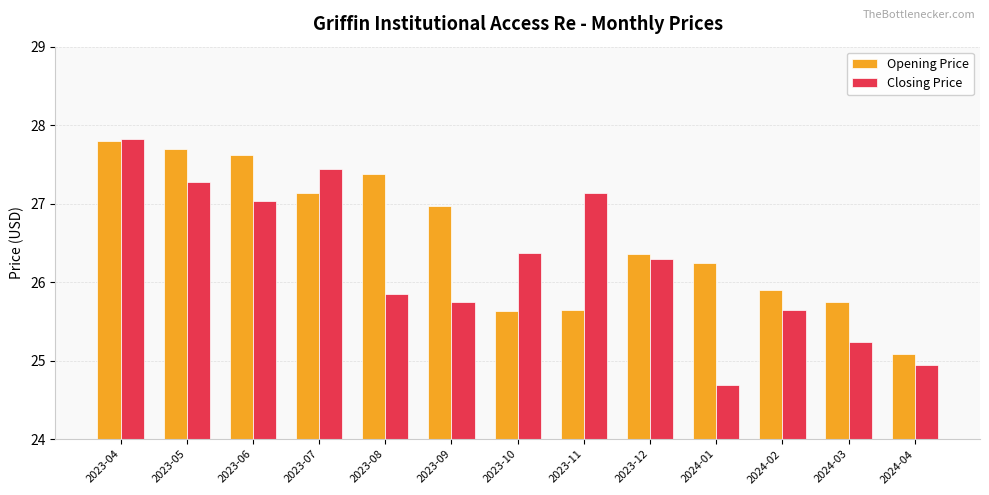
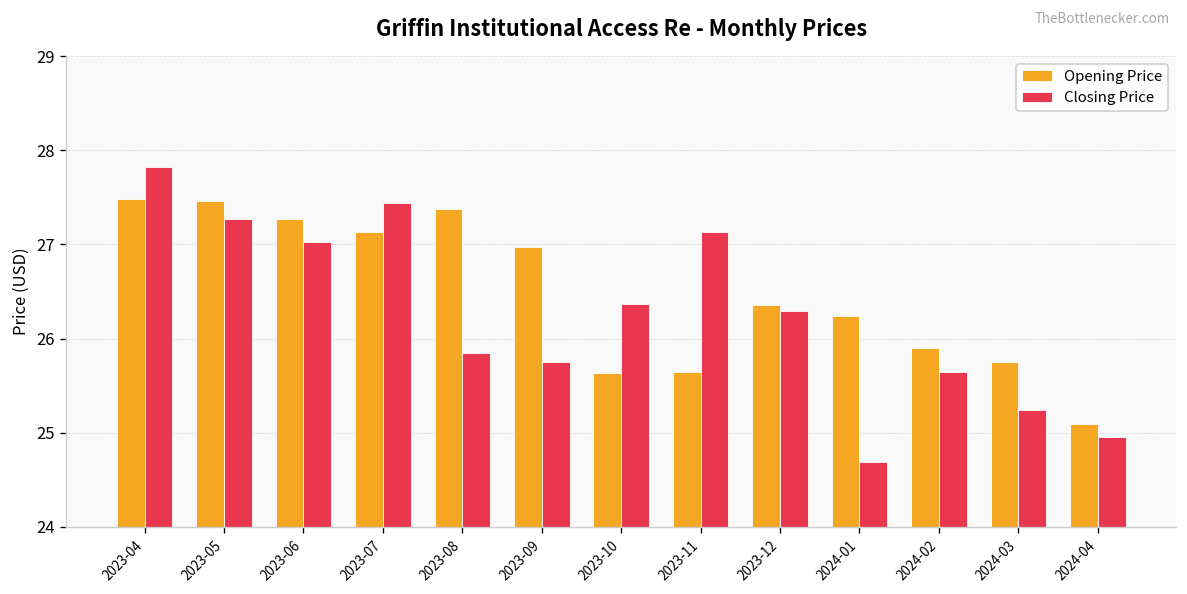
  {
    "Opening Price": {
-     "2023-04": 27.8,
-     "2023-05": 27.7,
-     "2023-06": 27.6,
+     "2023-04": 27.5,
+     "2023-05": 27.5,
+     "2023-06": 27.3,
      "2023-07": 27.1,
      "2023-08": 27.4,
      "2023-09": 27.0,
      "2023-10": 25.6,
      "2023-11": 25.6,
      "2023-12": 26.4,
      "2024-01": 26.2,
      "2024-02": 25.9,
      "2024-03": 25.8,
      "2024-04": 25.1
    },
    "Closing Price": {
      "2023-04": 27.8,
      "2023-05": 27.3,
      "2023-06": 27.0,
      "2023-07": 27.4,
      "2023-08": 25.8,
      "2023-09": 25.8,
      "2023-10": 26.4,
      "2023-11": 27.1,
      "2023-12": 26.3,
      "2024-01": 24.7,
      "2024-02": 25.6,
      "2024-03": 25.2,
      "2024-04": 25.0
    }
  }
